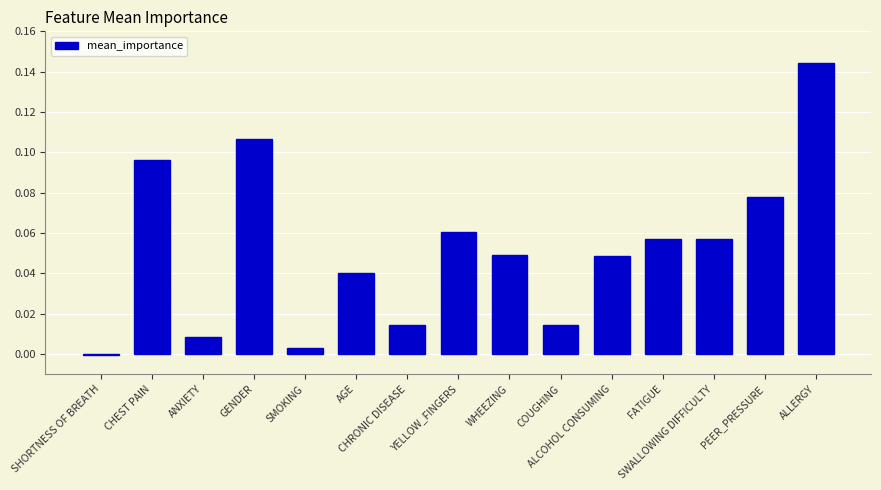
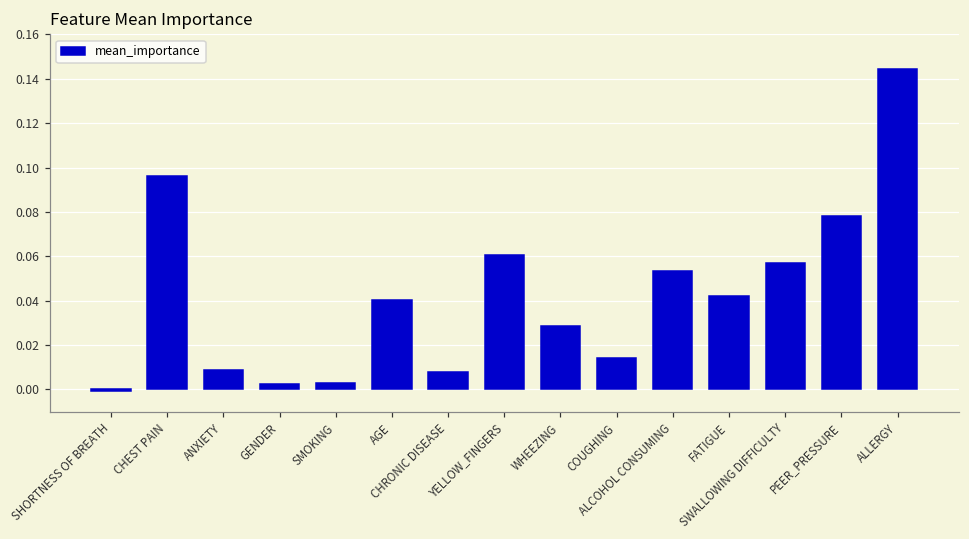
  {
    "CHEST PAIN": 0.096,
    "ANXIETY": 0.009,
-   "GENDER": 0.107,
+   "GENDER": 0.002,
    "SMOKING": 0.003,
    "AGE": 0.040,
-   "CHRONIC DISEASE": 0.014,
+   "CHRONIC DISEASE": 0.008,
    "YELLOW_FINGERS": 0.061,
-   "WHEEZING": 0.049,
+   "WHEEZING": 0.029,
    "COUGHING": 0.014,
-   "ALCOHOL CONSUMING": 0.049,
-   "FATIGUE": 0.057,
+   "ALCOHOL CONSUMING": 0.053,
+   "FATIGUE": 0.042,
    "SWALLOWING DIFFICULTY": 0.057,
    "PEER_PRESSURE": 0.078,
    "ALLERGY": 0.144
  }
